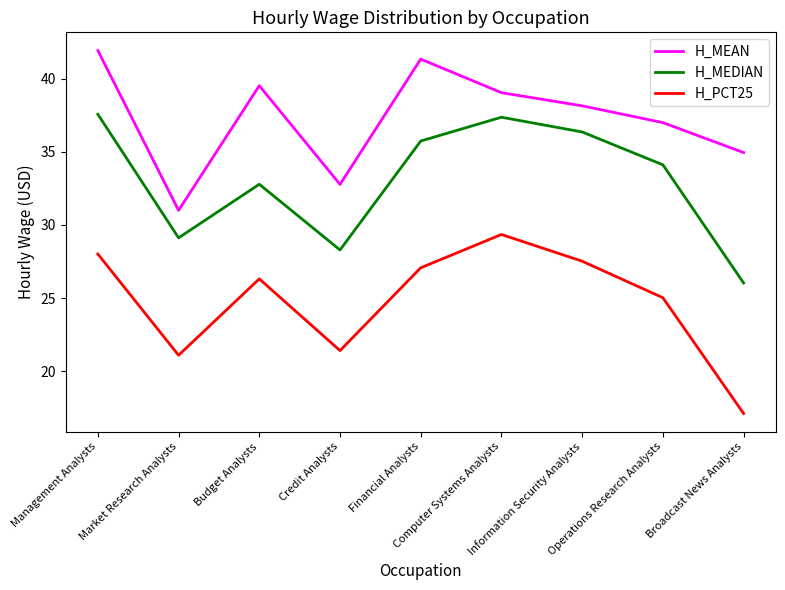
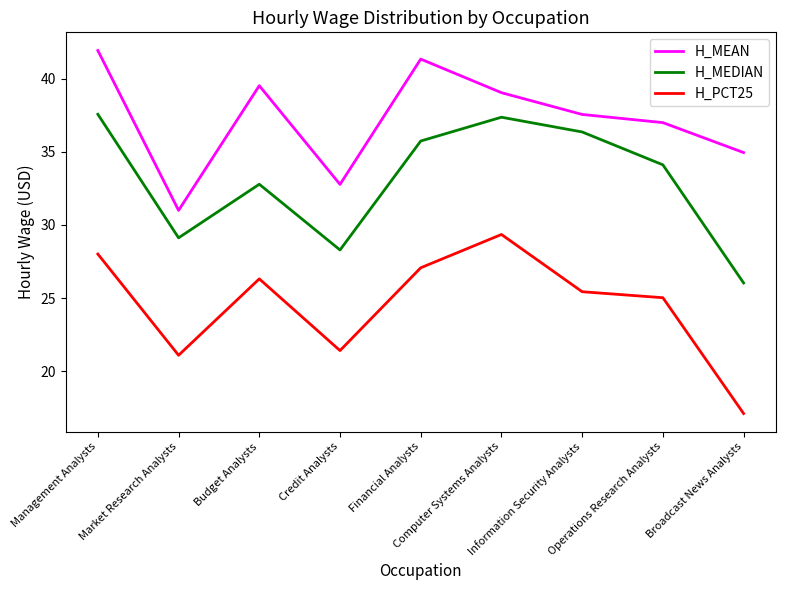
  {
    "H_MEAN": {
      "Management Analysts": 42.0,
      "Market Research Analysts": 31.0,
      "Budget Analysts": 39.5,
      "Credit Analysts": 32.8,
      "Financial Analysts": 41.4,
      "Computer Systems Analysts": 39.1,
-     "Information Security Analysts": 38.2,
+     "Information Security Analysts": 37.6,
      "Operations Research Analysts": 37.0,
      "Broadcast News Analysts": 35.0
    },
    "H_MEDIAN": {
      "Management Analysts": 37.6,
      "Market Research Analysts": 29.1,
      "Budget Analysts": 32.8,
      "Credit Analysts": 28.3,
      "Financial Analysts": 35.8,
      "Computer Systems Analysts": 37.4,
      "Information Security Analysts": 36.4,
      "Operations Research Analysts": 34.1,
      "Broadcast News Analysts": 26.0
    },
    "H_PCT25": {
      "Management Analysts": 28.0,
      "Market Research Analysts": 21.1,
      "Budget Analysts": 26.3,
      "Credit Analysts": 21.4,
      "Financial Analysts": 27.1,
      "Computer Systems Analysts": 29.4,
-     "Information Security Analysts": 27.5,
+     "Information Security Analysts": 25.4,
      "Operations Research Analysts": 25.0,
      "Broadcast News Analysts": 17.1
    }
  }
